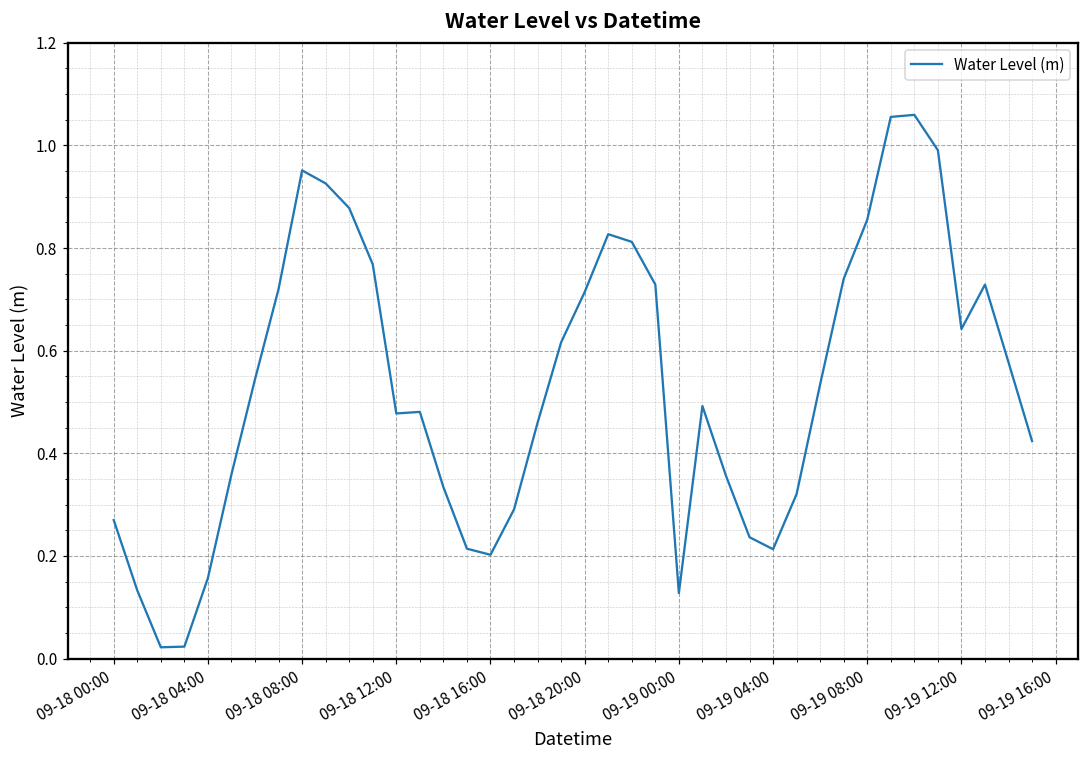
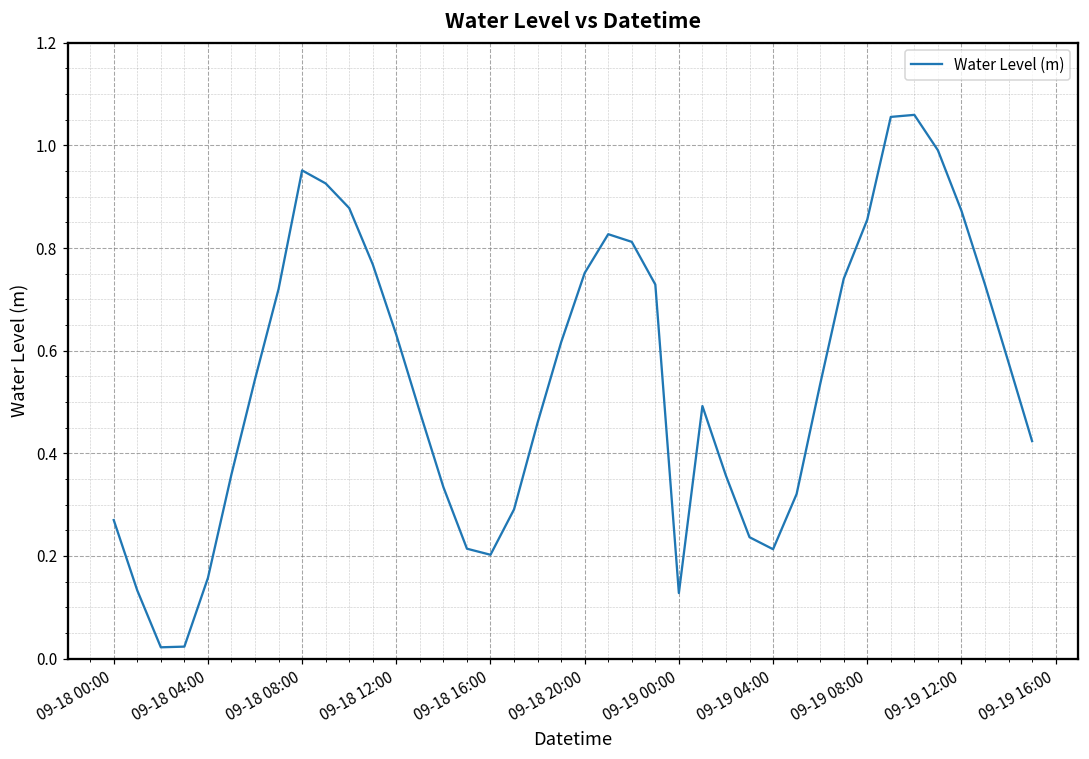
  {
    "09-18 00:00": 0.27,
    "09-18 04:00": 0.16,
    "09-18 08:00": 0.95,
-   "09-18 12:00": 0.48,
+   "09-18 12:00": 0.63,
    "09-18 16:00": 0.20,
-   "09-18 20:00": 0.71,
+   "09-18 20:00": 0.75,
    "09-19 00:00": 0.13,
    "09-19 04:00": 0.21,
    "09-19 08:00": 0.86,
-   "09-19 12:00": 0.64
+   "09-19 12:00": 0.87
  }
